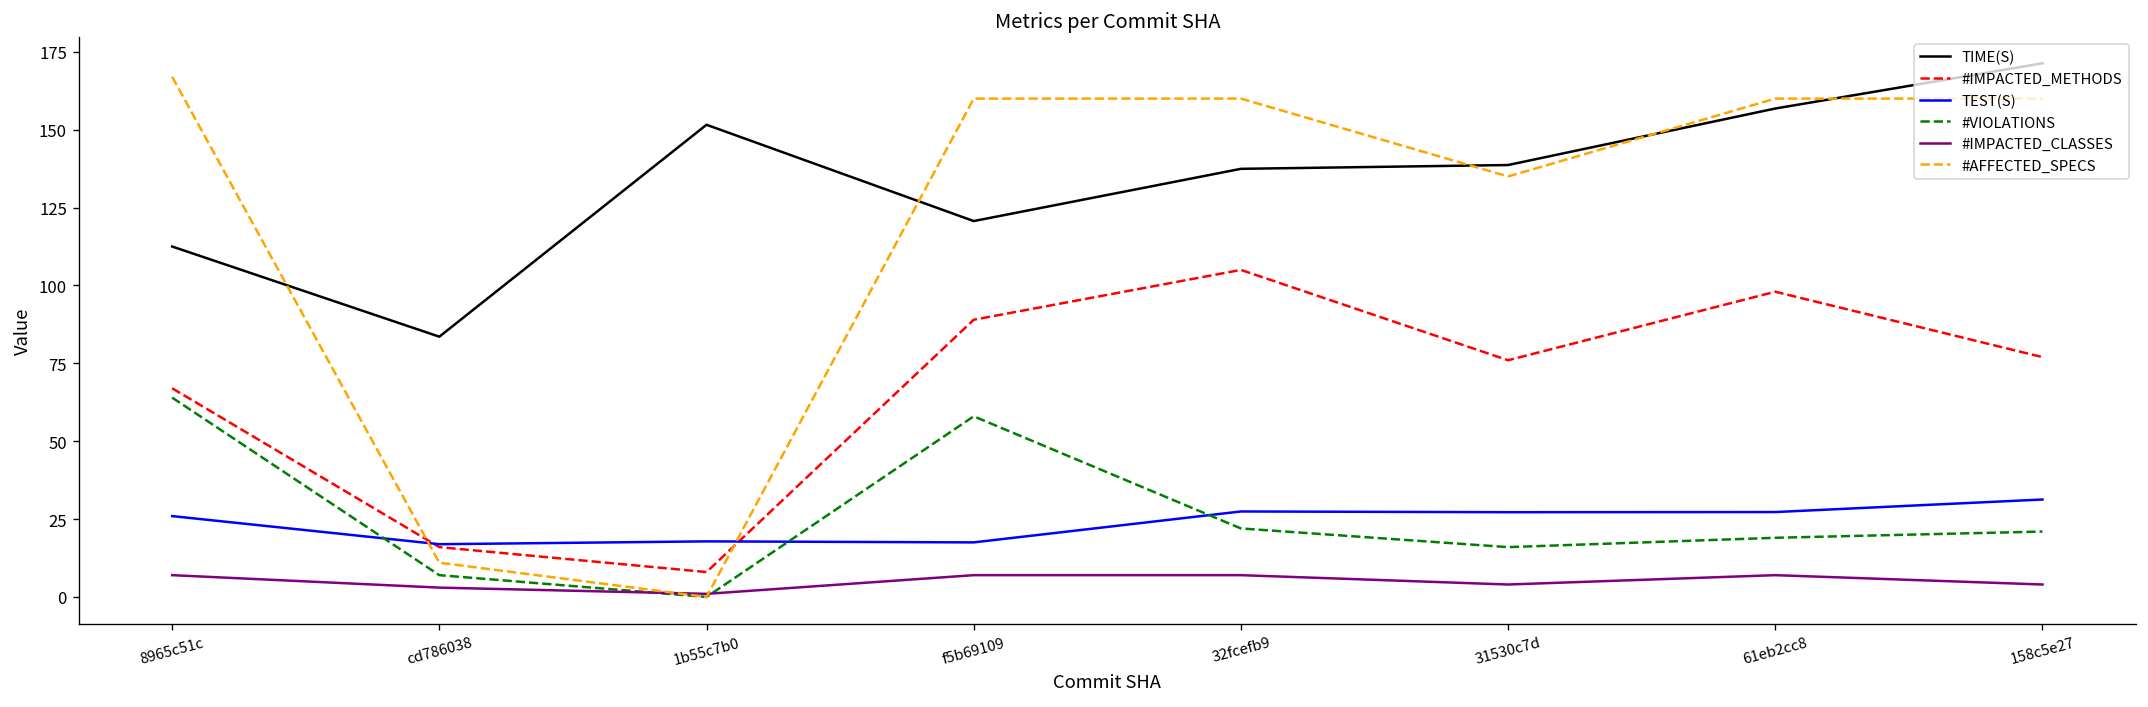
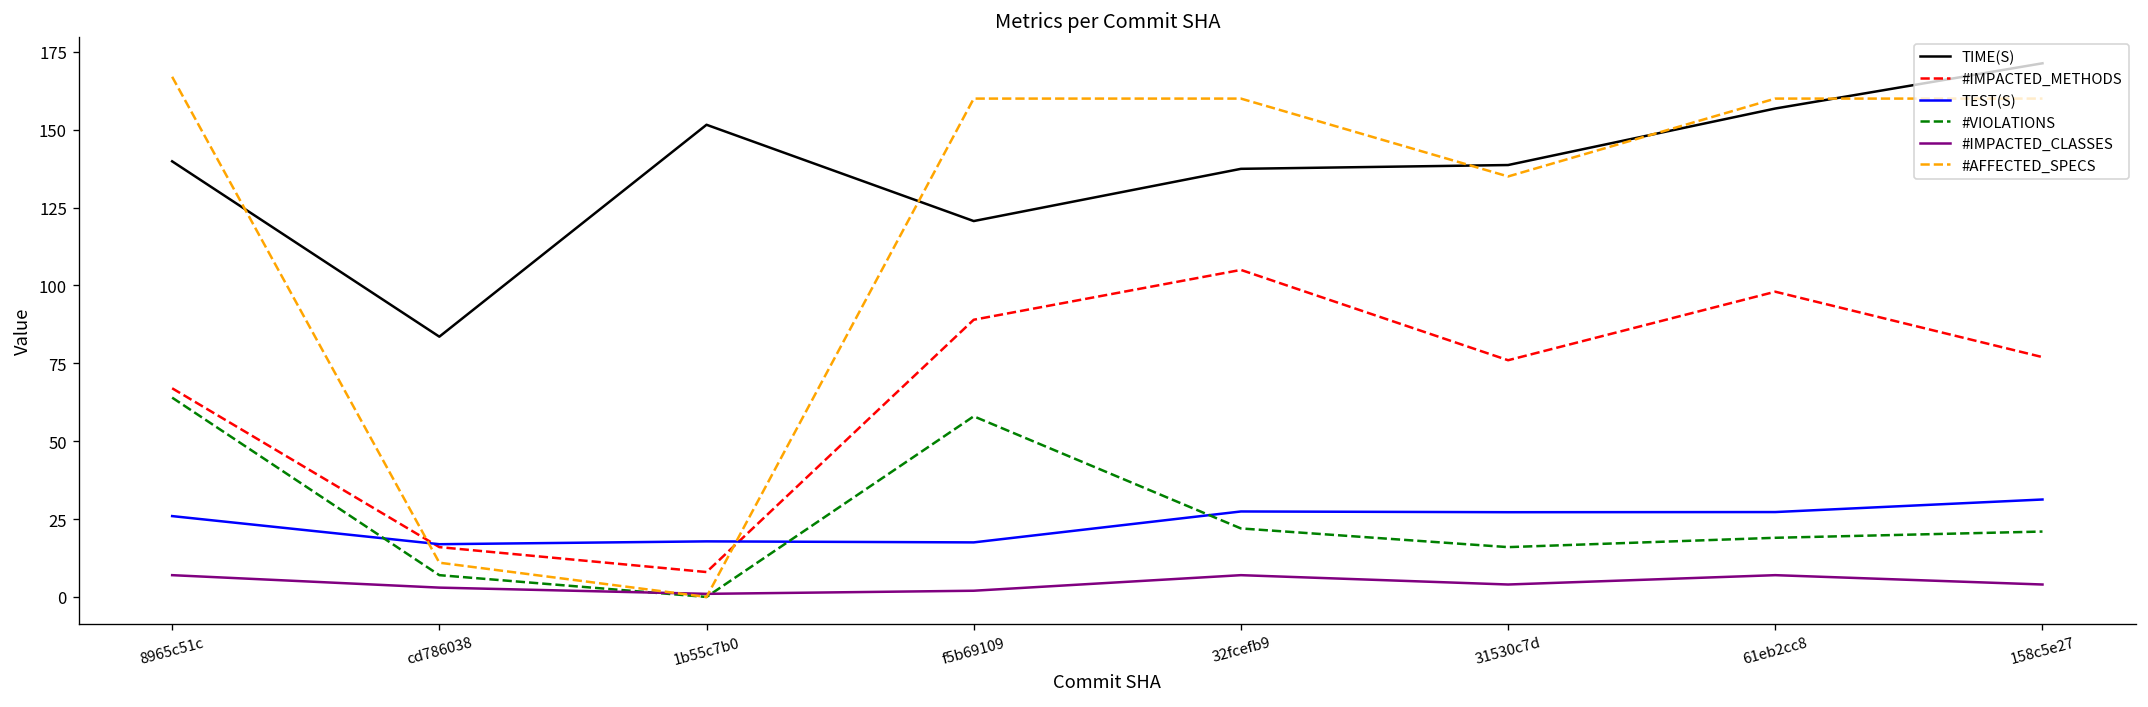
  {
    "TIME(S)": {
-     "8965c51c": 113,
+     "8965c51c": 140,
      "cd786038": 84,
      "1b55c7b0": 152,
      "f5b69109": 121,
      "32fcefb9": 137,
      "31530c7d": 139,
      "61eb2cc8": 157
    },
    "#IMPACTED_METHODS": {
      "8965c51c": 67,
      "1b55c7b0": 8,
      "f5b69109": 89,
      "32fcefb9": 105,
      "31530c7d": 76,
      "61eb2cc8": 98,
      "158c5e27": 77
    },
    "TEST(S)": {
      "8965c51c": 26,
      "1b55c7b0": 18,
      "f5b69109": 18,
      "32fcefb9": 27,
      "31530c7d": 27,
      "61eb2cc8": 27,
      "158c5e27": 31
    },
    "#VIOLATIONS": {
      "8965c51c": 64,
      "cd786038": 7,
      "f5b69109": 58,
      "32fcefb9": 22,
      "31530c7d": 16,
      "61eb2cc8": 19,
      "158c5e27": 21
    },
    "#IMPACTED_CLASSES": {
      "8965c51c": 7,
      "cd786038": 3,
      "1b55c7b0": 1,
-     "f5b69109": 7,
+     "f5b69109": 2,
      "32fcefb9": 7,
      "31530c7d": 4,
      "61eb2cc8": 7,
      "158c5e27": 4
    },
    "#AFFECTED_SPECS": {
      "8965c51c": 167,
      "cd786038": 11,
      "f5b69109": 160,
      "32fcefb9": 160,
      "31530c7d": 135,
      "61eb2cc8": 160
    }
  }
